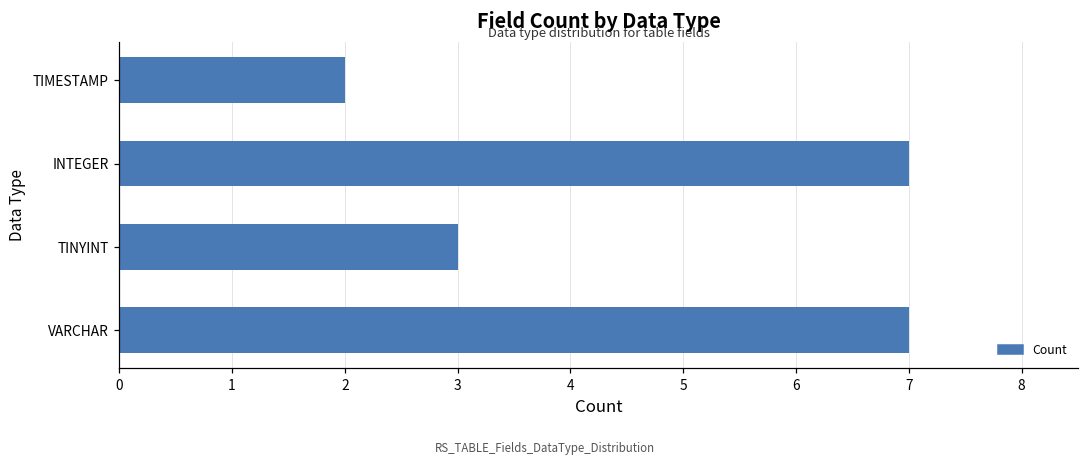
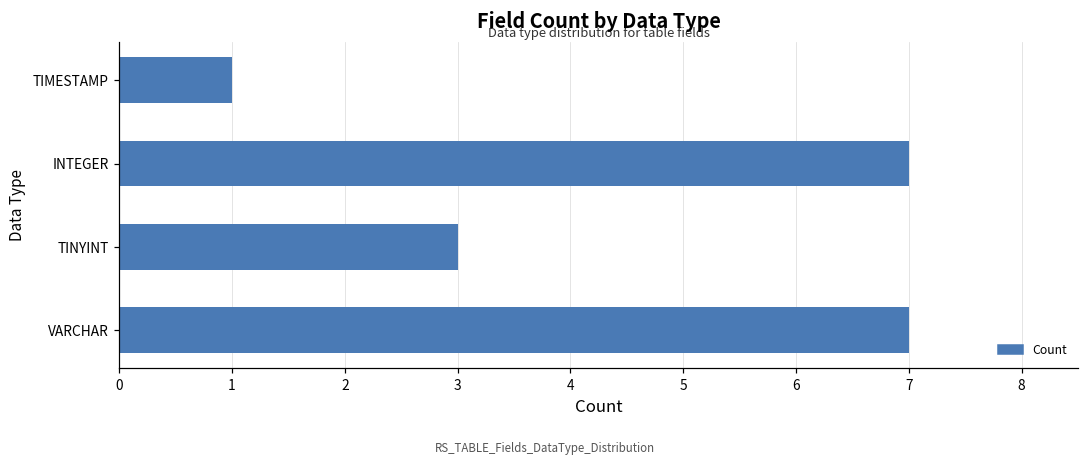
  {
-   "TIMESTAMP": 2,
+   "TIMESTAMP": 1,
    "INTEGER": 7,
    "TINYINT": 3,
    "VARCHAR": 7
  }
